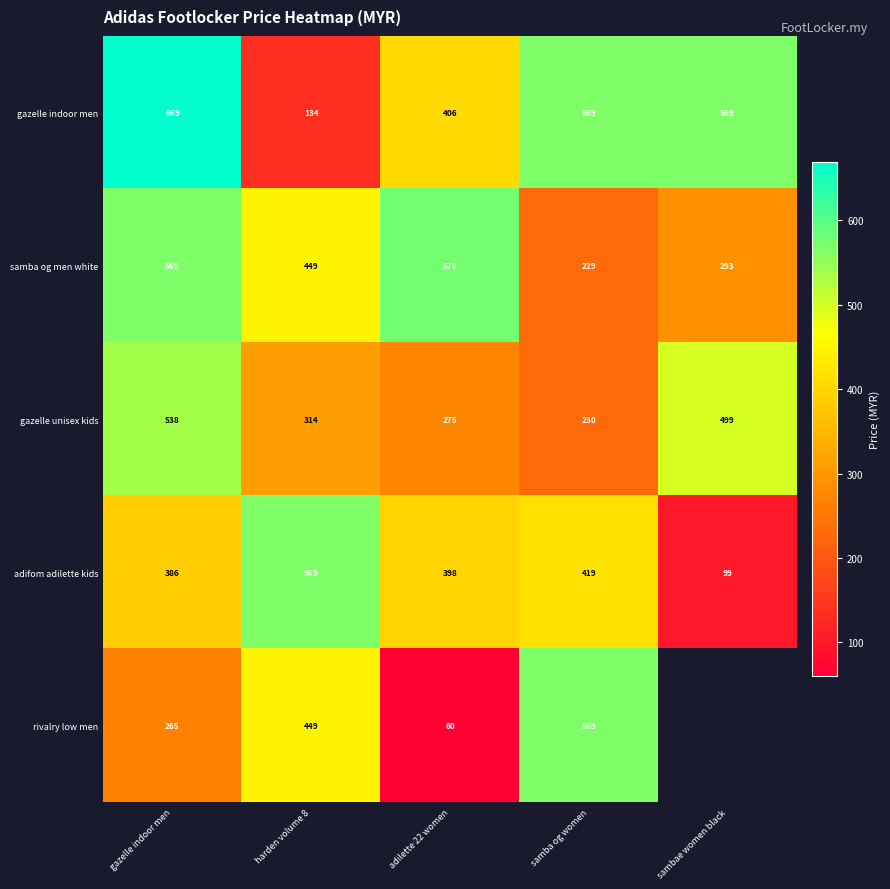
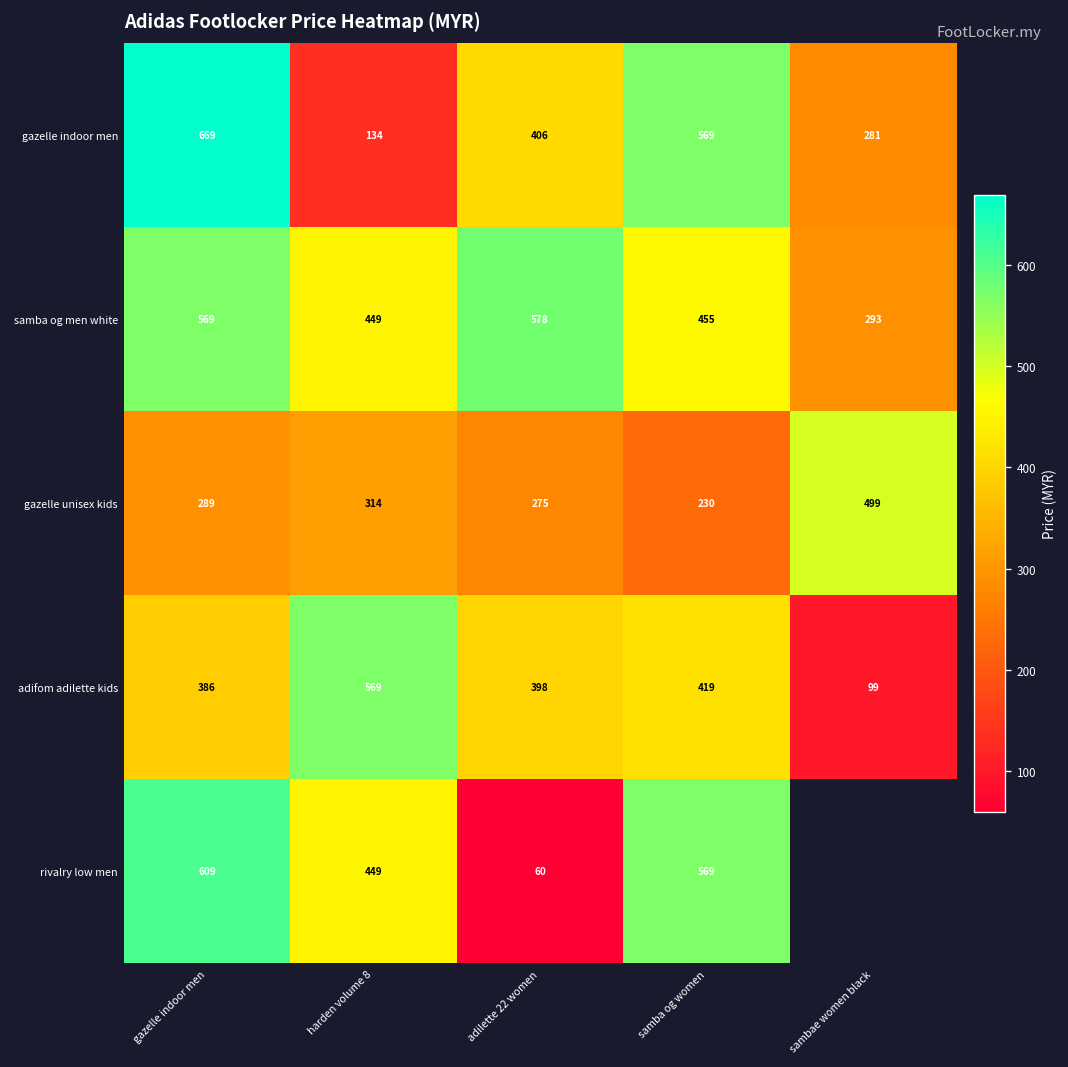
  {
    "gazelle indoor men": {
      "gazelle indoor men": 669,
      "harden volume 8": 134,
      "adilette 22 women": 406,
      "samba og women": 569,
-     "sambae women black": 569
+     "sambae women black": 281
    },
    "samba og men white": {
      "gazelle indoor men": 569,
      "harden volume 8": 449,
      "adilette 22 women": 578,
-     "samba og women": 229,
+     "samba og women": 455,
      "sambae women black": 293
    },
    "gazelle unisex kids": {
-     "gazelle indoor men": 538,
+     "gazelle indoor men": 289,
      "harden volume 8": 314,
      "adilette 22 women": 275,
      "samba og women": 230,
      "sambae women black": 499
    },
    "adifom adilette kids": {
      "gazelle indoor men": 386,
      "harden volume 8": 569,
      "adilette 22 women": 398,
      "samba og women": 419,
      "sambae women black": 99
    },
    "rivalry low men": {
-     "gazelle indoor men": 265,
+     "gazelle indoor men": 609,
      "harden volume 8": 449,
      "adilette 22 women": 60,
      "samba og women": 569
    }
  }
